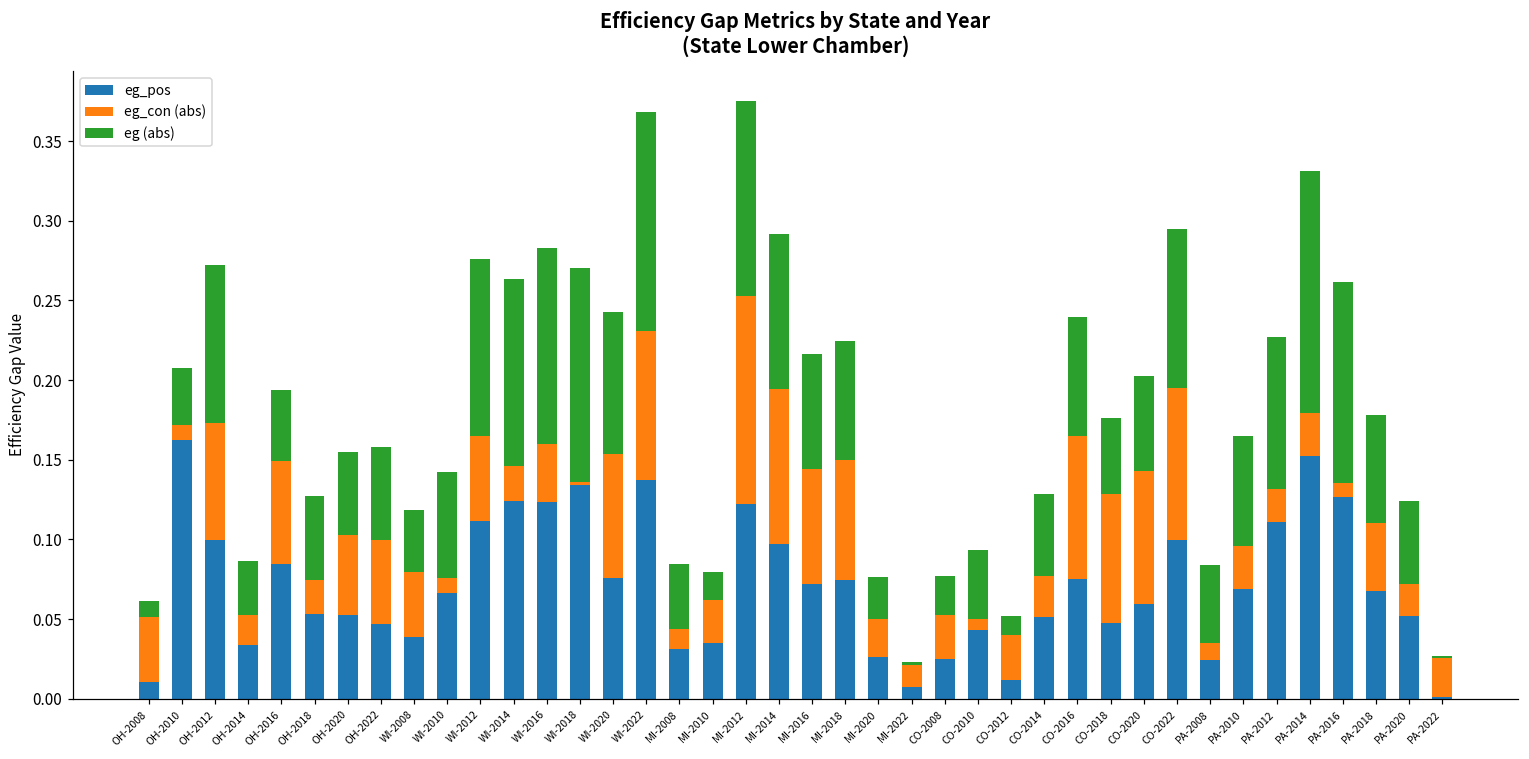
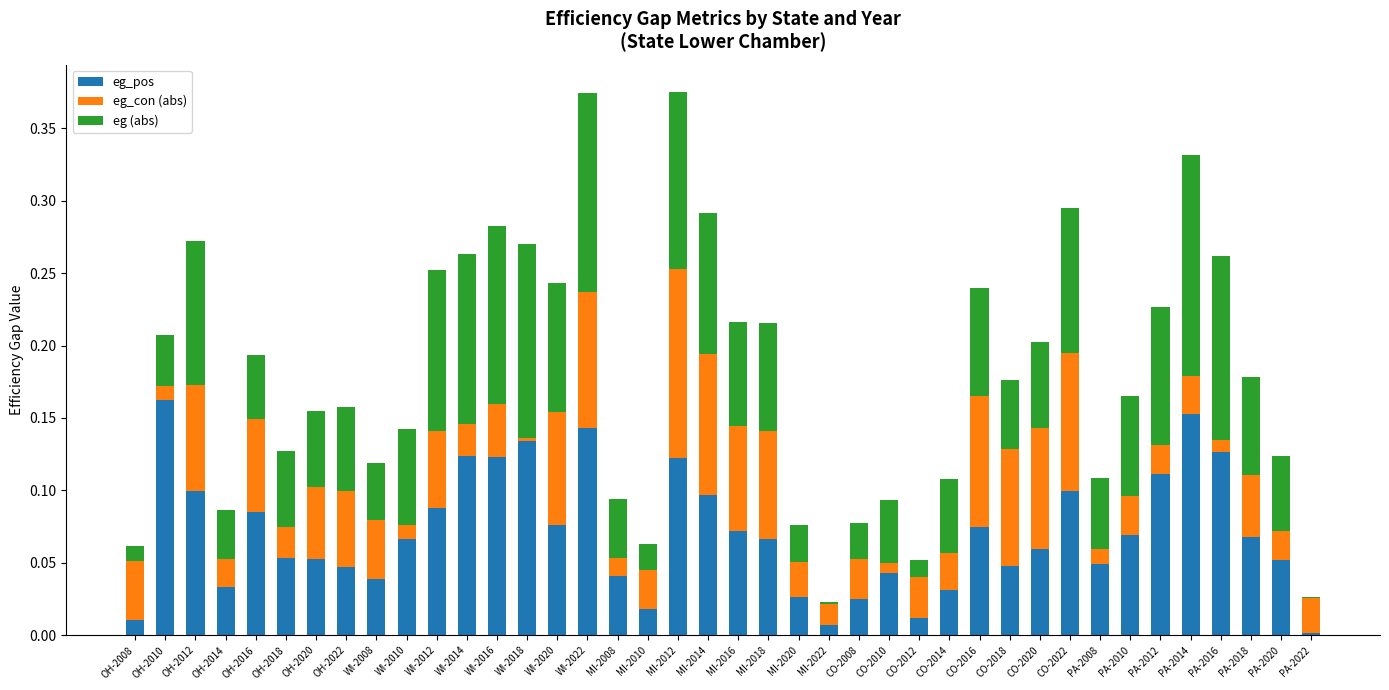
  {
    "eg_pos": {
      "OH-2008": 0.010,
      "OH-2010": 0.162,
      "OH-2012": 0.099,
      "OH-2014": 0.034,
      "OH-2016": 0.085,
      "OH-2018": 0.053,
      "OH-2020": 0.052,
      "OH-2022": 0.047,
      "WI-2008": 0.039,
      "WI-2010": 0.066,
-     "WI-2012": 0.111,
+     "WI-2012": 0.088,
      "WI-2014": 0.124,
      "WI-2016": 0.123,
      "WI-2018": 0.134,
      "WI-2020": 0.076,
-     "WI-2022": 0.137,
-     "MI-2008": 0.031,
-     "MI-2010": 0.035,
+     "WI-2022": 0.143,
+     "MI-2008": 0.041,
+     "MI-2010": 0.018,
      "MI-2012": 0.122,
      "MI-2014": 0.097,
      "MI-2016": 0.072,
-     "MI-2018": 0.075,
+     "MI-2018": 0.066,
      "MI-2020": 0.026,
      "MI-2022": 0.007,
      "CO-2008": 0.025,
      "CO-2010": 0.043,
      "CO-2012": 0.012,
-     "CO-2014": 0.051,
+     "CO-2014": 0.031,
      "CO-2016": 0.075,
      "CO-2018": 0.047,
      "CO-2020": 0.059,
      "CO-2022": 0.100,
-     "PA-2008": 0.025,
+     "PA-2008": 0.049,
      "PA-2010": 0.069,
      "PA-2012": 0.111,
      "PA-2014": 0.152,
      "PA-2016": 0.127,
      "PA-2018": 0.068,
      "PA-2020": 0.052
    },
    "eg_con (abs)": {
      "OH-2008": 0.041,
      "OH-2010": 0.010,
      "OH-2012": 0.074,
      "OH-2014": 0.019,
      "OH-2016": 0.064,
      "OH-2018": 0.021,
      "OH-2020": 0.050,
      "OH-2022": 0.053,
      "WI-2008": 0.041,
      "WI-2010": 0.010,
      "WI-2012": 0.053,
      "WI-2014": 0.022,
      "WI-2016": 0.036,
      "WI-2018": 0.002,
      "WI-2020": 0.078,
      "WI-2022": 0.094,
      "MI-2008": 0.013,
      "MI-2010": 0.027,
      "MI-2012": 0.131,
      "MI-2014": 0.097,
      "MI-2016": 0.072,
      "MI-2018": 0.075,
      "MI-2020": 0.024,
      "MI-2022": 0.014,
      "CO-2008": 0.027,
      "CO-2010": 0.007,
      "CO-2012": 0.028,
      "CO-2014": 0.026,
      "CO-2016": 0.090,
      "CO-2018": 0.081,
      "CO-2020": 0.084,
      "CO-2022": 0.095,
      "PA-2008": 0.011,
      "PA-2010": 0.027,
      "PA-2012": 0.020,
      "PA-2014": 0.027,
      "PA-2016": 0.009,
      "PA-2018": 0.043,
      "PA-2020": 0.020,
      "PA-2022": 0.024
    },
    "eg (abs)": {
      "OH-2008": 0.010,
      "OH-2010": 0.035,
      "OH-2012": 0.099,
      "OH-2014": 0.034,
      "OH-2016": 0.044,
      "OH-2018": 0.053,
      "OH-2020": 0.052,
      "OH-2022": 0.058,
      "WI-2008": 0.039,
      "WI-2010": 0.066,
      "WI-2012": 0.111,
      "WI-2014": 0.117,
      "WI-2016": 0.123,
      "WI-2018": 0.134,
      "WI-2020": 0.089,
      "WI-2022": 0.137,
      "MI-2008": 0.041,
      "MI-2010": 0.018,
      "MI-2012": 0.122,
      "MI-2014": 0.097,
      "MI-2016": 0.072,
      "MI-2018": 0.075,
      "MI-2020": 0.026,
      "CO-2008": 0.025,
      "CO-2010": 0.043,
      "CO-2012": 0.012,
      "CO-2014": 0.051,
      "CO-2016": 0.075,
      "CO-2018": 0.047,
      "CO-2020": 0.059,
      "CO-2022": 0.100,
      "PA-2008": 0.049,
      "PA-2010": 0.069,
      "PA-2012": 0.095,
      "PA-2014": 0.152,
      "PA-2016": 0.127,
      "PA-2018": 0.068,
      "PA-2020": 0.052
    }
  }
